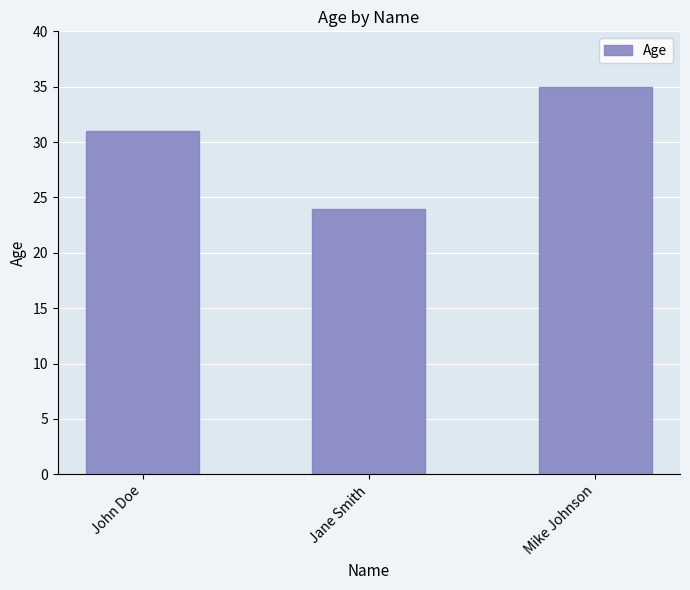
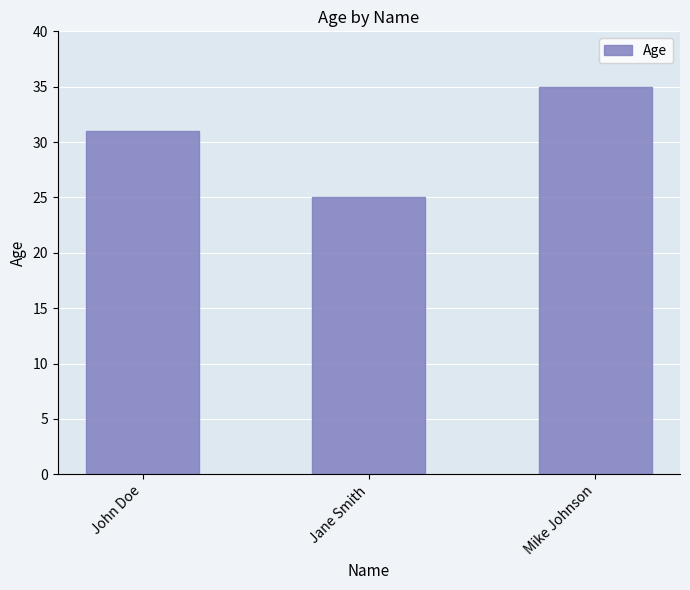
  {
    "John Doe": 31,
-   "Jane Smith": 24,
+   "Jane Smith": 25,
    "Mike Johnson": 35
  }
